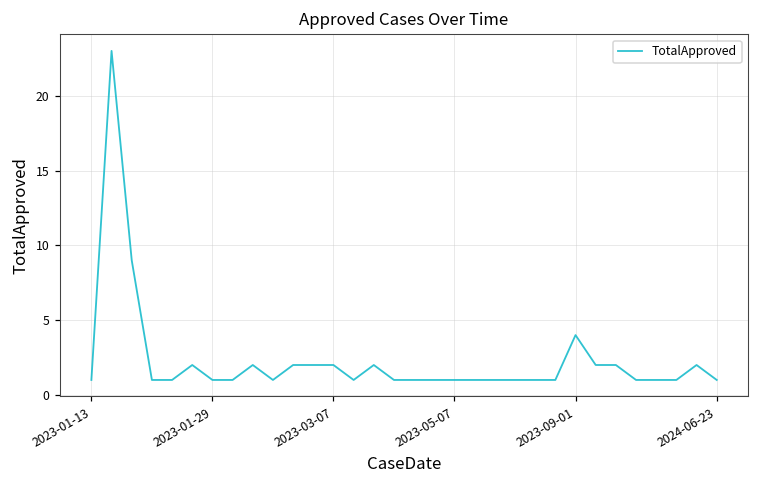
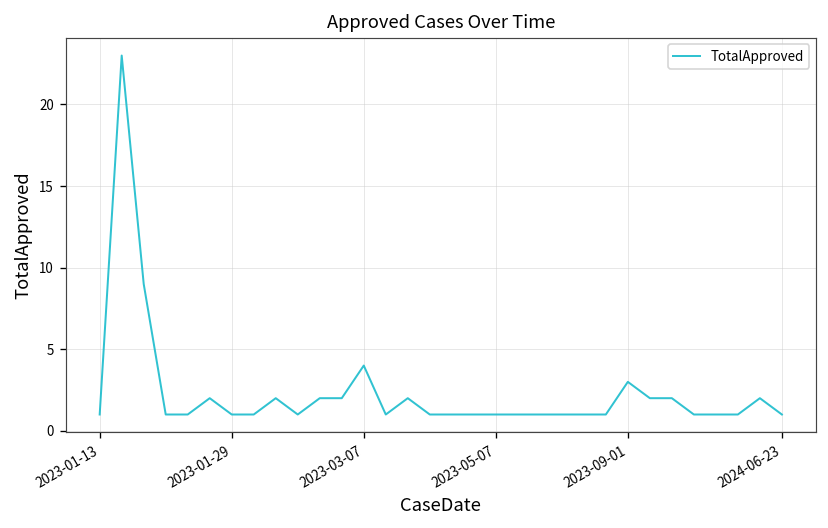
  {
    "2023-01-13": 1,
    "2023-01-29": 1,
-   "2023-03-07": 2,
+   "2023-03-07": 4,
    "2023-05-07": 1,
-   "2023-09-01": 4,
+   "2023-09-01": 3,
    "2024-06-23": 1
  }
